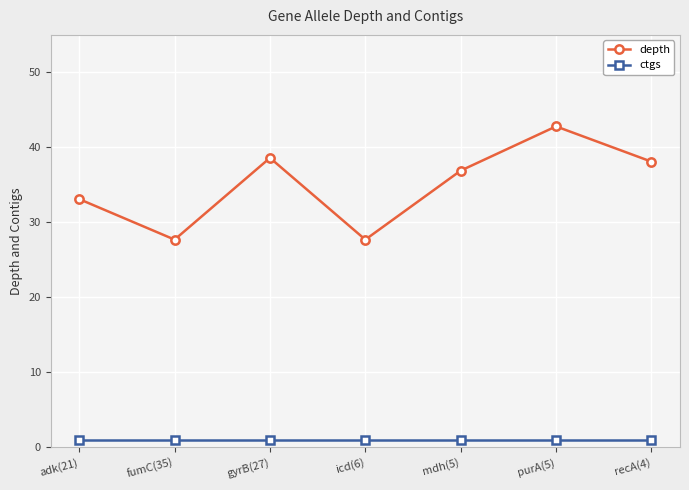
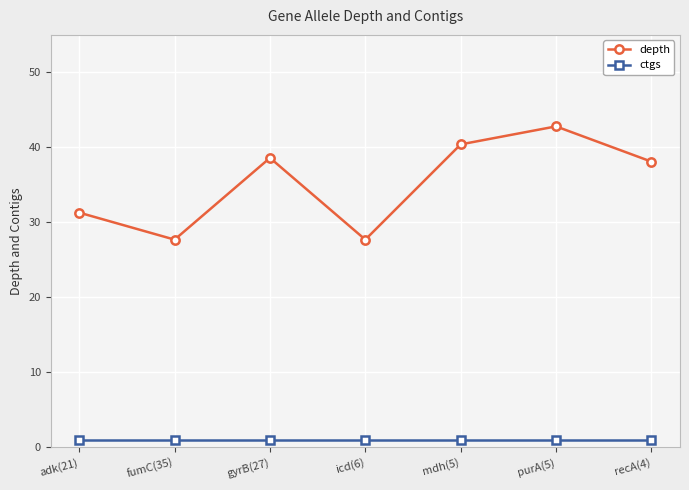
  {
    "depth": {
-     "adk(21)": 33,
+     "adk(21)": 31,
      "fumC(35)": 28,
      "gyrB(27)": 39,
      "icd(6)": 28,
-     "mdh(5)": 37,
+     "mdh(5)": 40,
      "purA(5)": 43,
      "recA(4)": 38
    },
    "ctgs": {
      "adk(21)": 1,
      "fumC(35)": 1,
      "gyrB(27)": 1,
      "icd(6)": 1,
      "mdh(5)": 1,
      "purA(5)": 1,
      "recA(4)": 1
    }
  }
